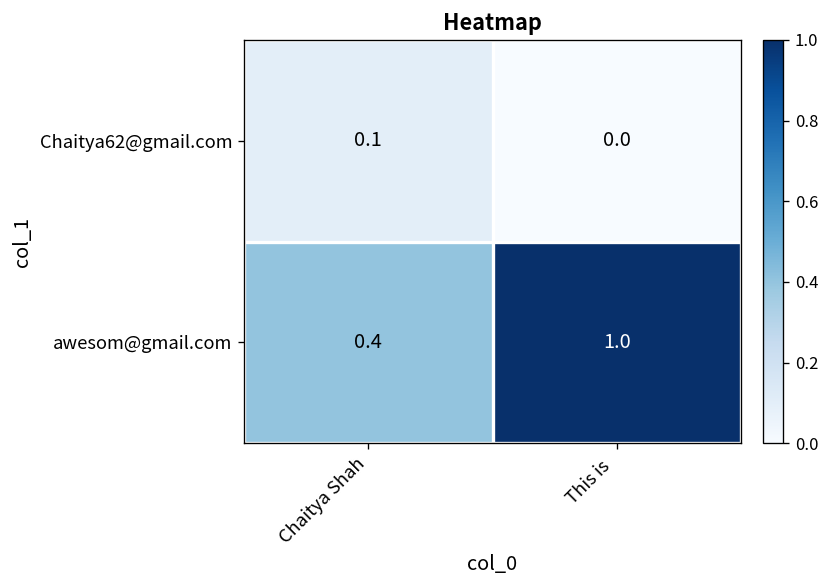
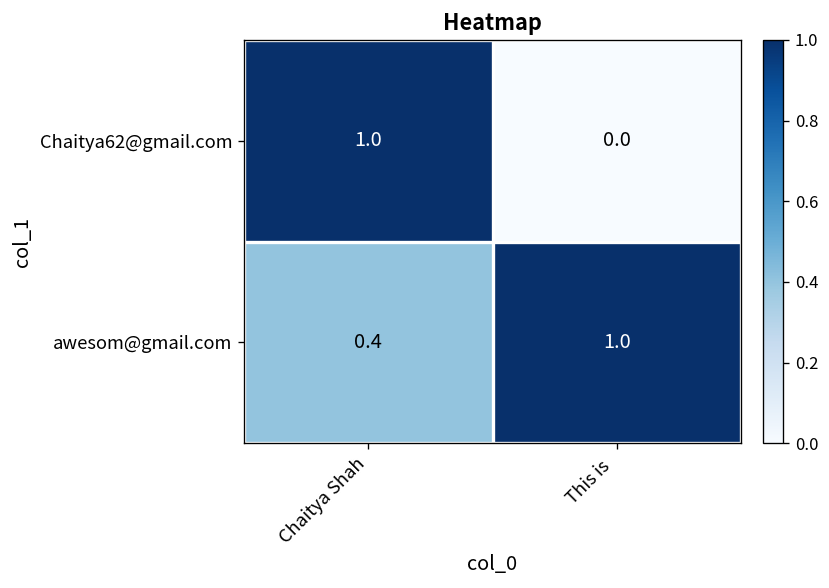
  {
    "Chaitya62@gmail.com": {
-     "Chaitya Shah": 0.1,
+     "Chaitya Shah": 1.0,
      "This is": 0.0
    },
    "awesom@gmail.com": {
      "Chaitya Shah": 0.4,
      "This is": 1.0
    }
  }
